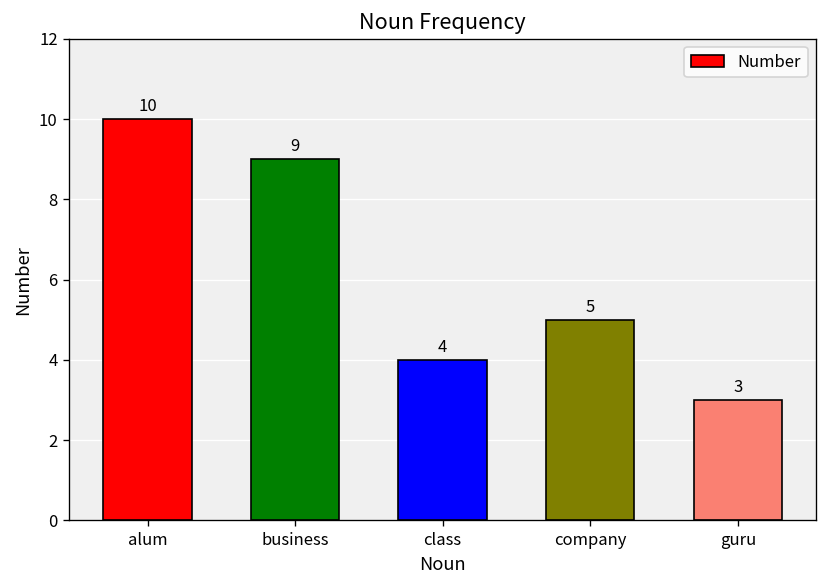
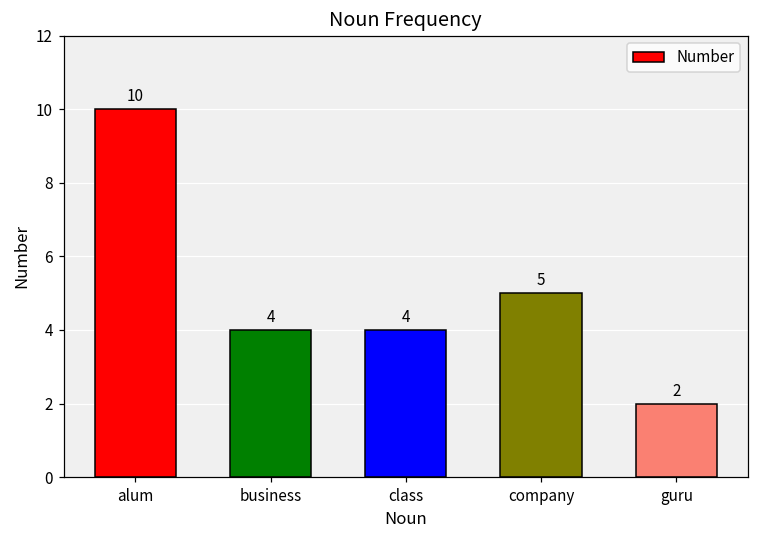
  {
    "alum": 10,
-   "business": 9,
+   "business": 4,
    "class": 4,
    "company": 5,
-   "guru": 3
+   "guru": 2
  }
